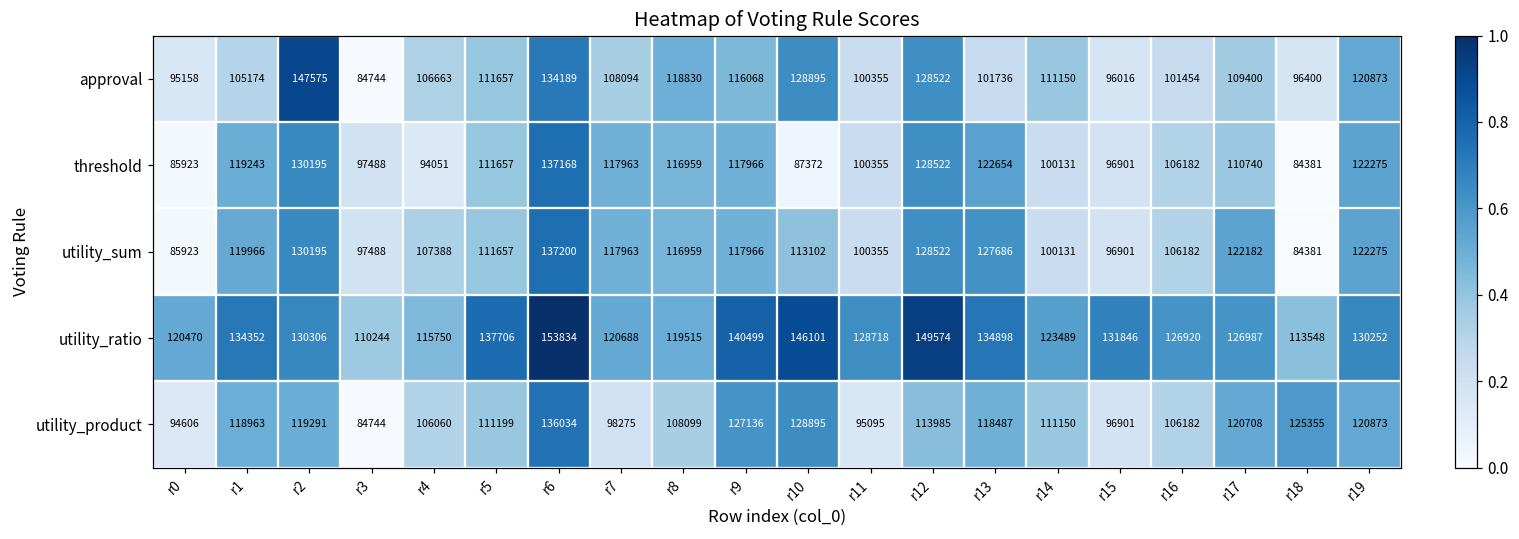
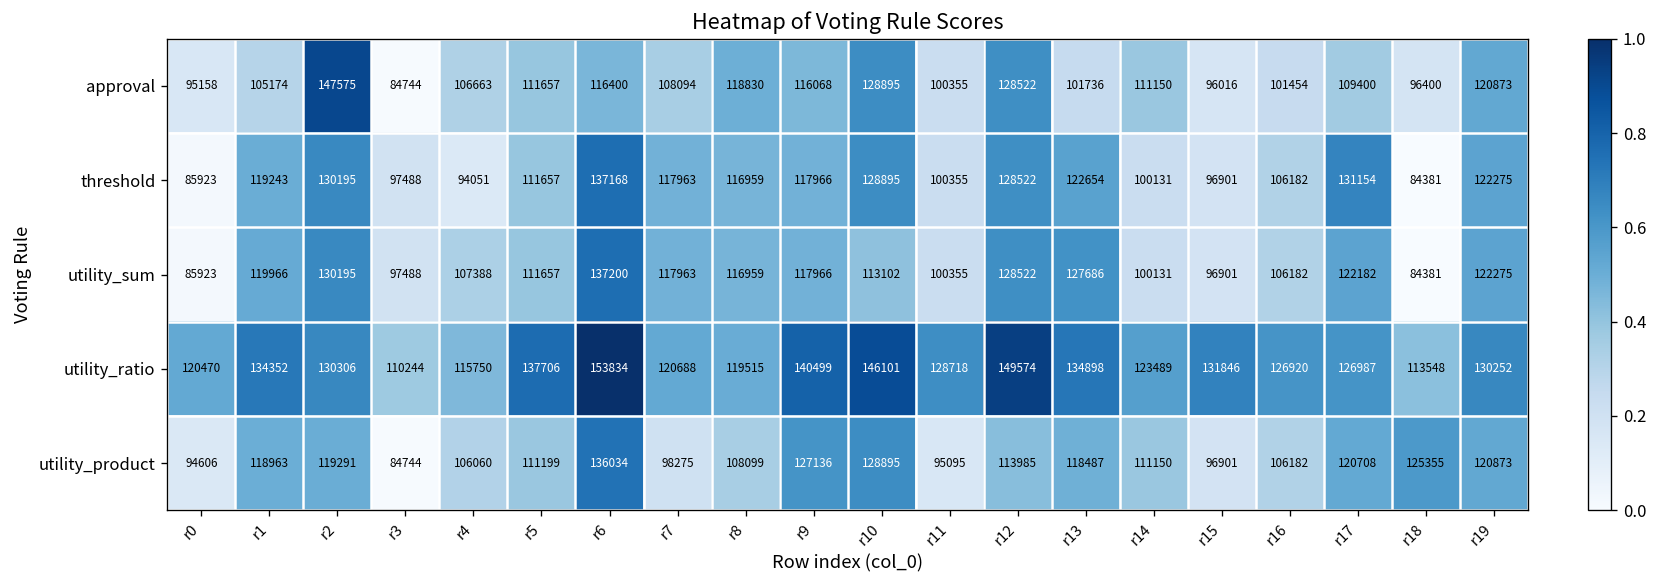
  {
    "approval": {
      "r0": 95158,
      "r1": 105174,
      "r2": 147575,
      "r3": 84744,
      "r4": 106663,
      "r5": 111657,
-     "r6": 134189,
+     "r6": 116400,
      "r7": 108094,
      "r8": 118830,
      "r9": 116068,
      "r10": 128895,
      "r11": 100355,
      "r12": 128522,
      "r13": 101736,
      "r14": 111150,
      "r15": 96016,
      "r16": 101454,
      "r17": 109400,
      "r18": 96400,
      "r19": 120873
    },
    "threshold": {
      "r0": 85923,
      "r1": 119243,
      "r2": 130195,
      "r3": 97488,
      "r4": 94051,
      "r5": 111657,
      "r6": 137168,
      "r7": 117963,
      "r8": 116959,
      "r9": 117966,
-     "r10": 87372,
+     "r10": 128895,
      "r11": 100355,
      "r12": 128522,
      "r13": 122654,
      "r14": 100131,
      "r15": 96901,
      "r16": 106182,
-     "r17": 110740,
+     "r17": 131154,
      "r18": 84381,
      "r19": 122275
    },
    "utility_sum": {
      "r0": 85923,
      "r1": 119966,
      "r2": 130195,
      "r3": 97488,
      "r4": 107388,
      "r5": 111657,
      "r6": 137200,
      "r7": 117963,
      "r8": 116959,
      "r9": 117966,
      "r10": 113102,
      "r11": 100355,
      "r12": 128522,
      "r13": 127686,
      "r14": 100131,
      "r15": 96901,
      "r16": 106182,
      "r17": 122182,
      "r18": 84381,
      "r19": 122275
    },
    "utility_ratio": {
      "r0": 120470,
      "r1": 134352,
      "r2": 130306,
      "r3": 110244,
      "r4": 115750,
      "r5": 137706,
      "r6": 153834,
      "r7": 120688,
      "r8": 119515,
      "r9": 140499,
      "r10": 146101,
      "r11": 128718,
      "r12": 149574,
      "r13": 134898,
      "r14": 123489,
      "r15": 131846,
      "r16": 126920,
      "r17": 126987,
      "r18": 113548,
      "r19": 130252
    },
    "utility_product": {
      "r0": 94606,
      "r1": 118963,
      "r2": 119291,
      "r3": 84744,
      "r4": 106060,
      "r5": 111199,
      "r6": 136034,
      "r7": 98275,
      "r8": 108099,
      "r9": 127136,
      "r10": 128895,
      "r11": 95095,
      "r12": 113985,
      "r13": 118487,
      "r14": 111150,
      "r15": 96901,
      "r16": 106182,
      "r17": 120708,
      "r18": 125355,
      "r19": 120873
    }
  }
